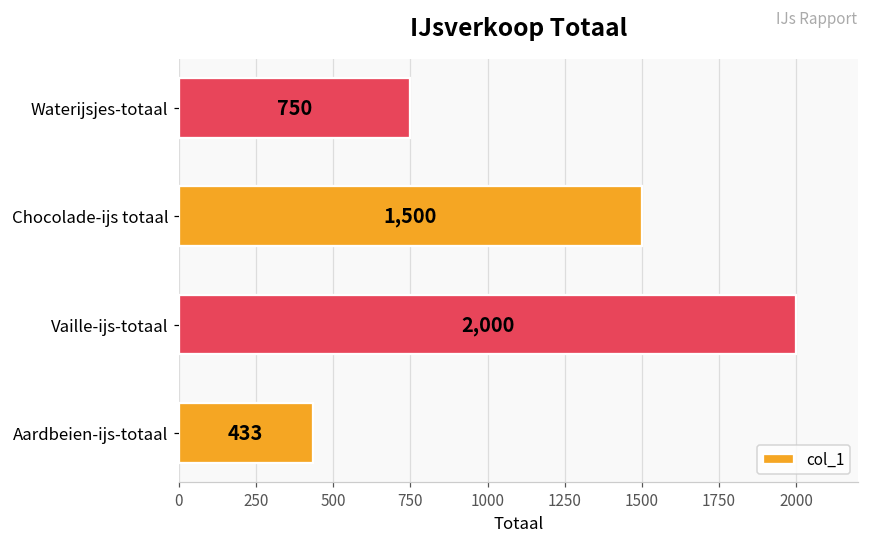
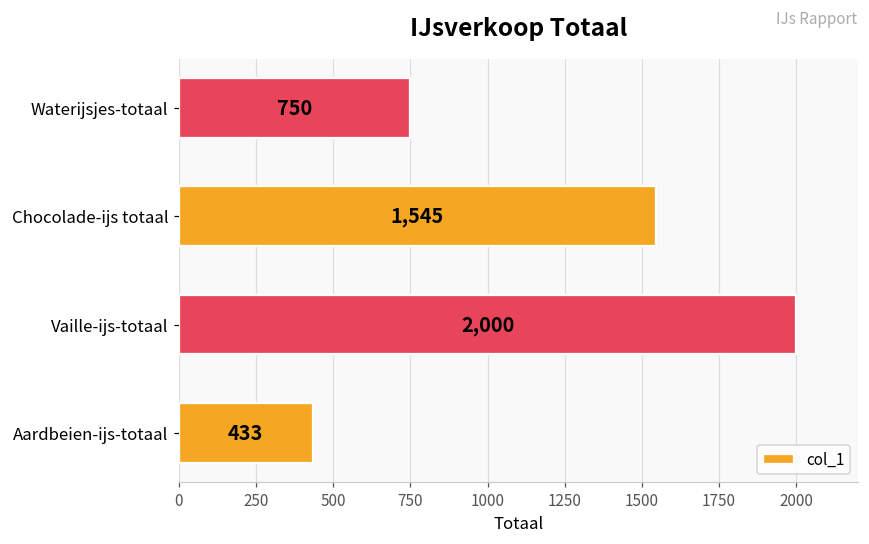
  {
    "Waterijsjes-totaal": "750",
-   "Chocolade-ijs totaal": "1,500",
+   "Chocolade-ijs totaal": "1,545",
    "Vaille-ijs-totaal": "2,000",
    "Aardbeien-ijs-totaal": "433"
  }
